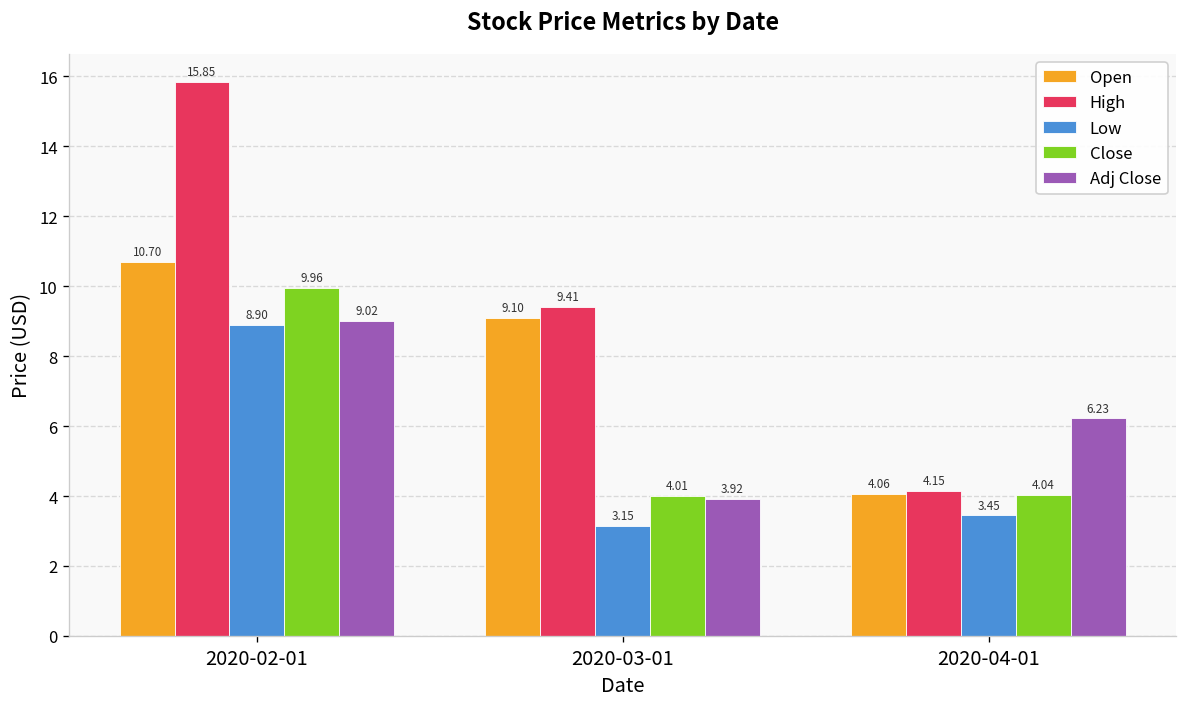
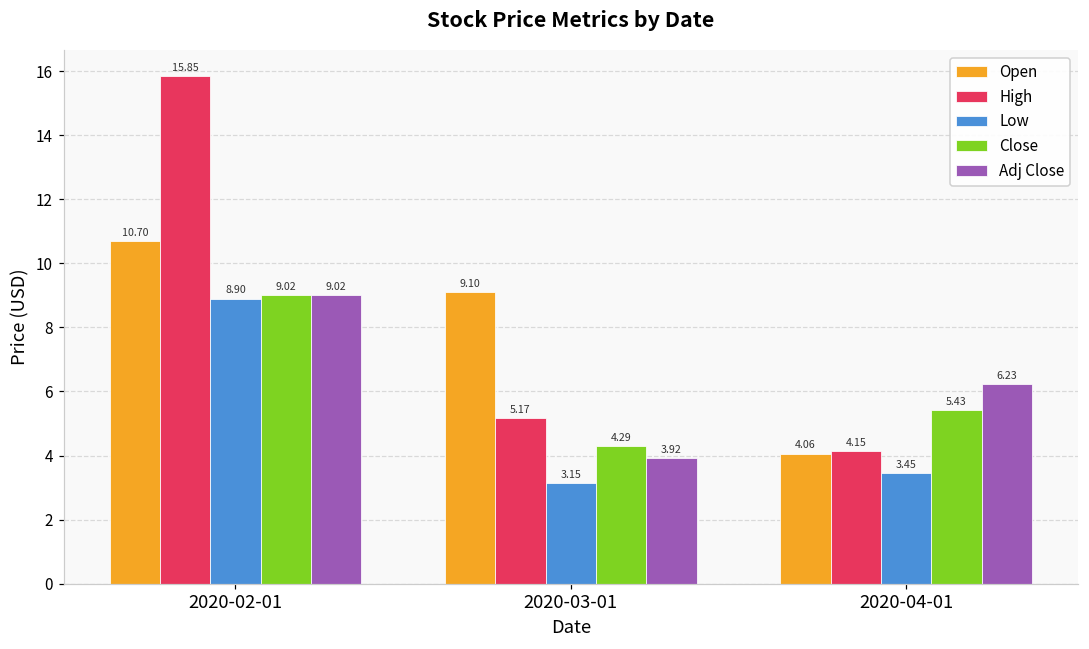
  {
    "Open": {
      "2020-02-01": 10.70,
      "2020-03-01": 9.10,
      "2020-04-01": 4.06
    },
    "High": {
      "2020-02-01": 15.85,
-     "2020-03-01": 9.41,
+     "2020-03-01": 5.17,
      "2020-04-01": 4.15
    },
    "Low": {
      "2020-02-01": 8.90,
      "2020-03-01": 3.15,
      "2020-04-01": 3.45
    },
    "Close": {
-     "2020-02-01": 9.96,
-     "2020-03-01": 4.01,
-     "2020-04-01": 4.04
+     "2020-02-01": 9.02,
+     "2020-03-01": 4.29,
+     "2020-04-01": 5.43
    },
    "Adj Close": {
      "2020-02-01": 9.02,
      "2020-03-01": 3.92,
      "2020-04-01": 6.23
    }
  }
